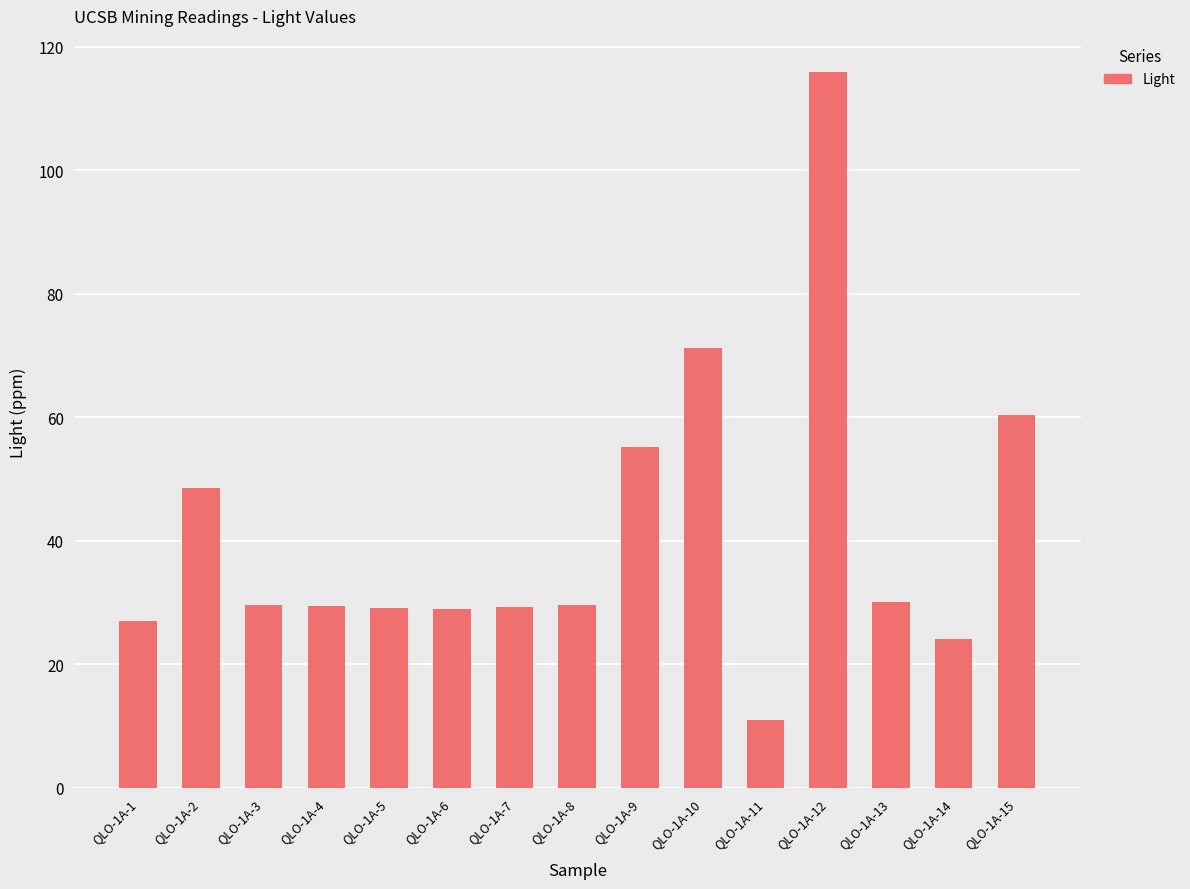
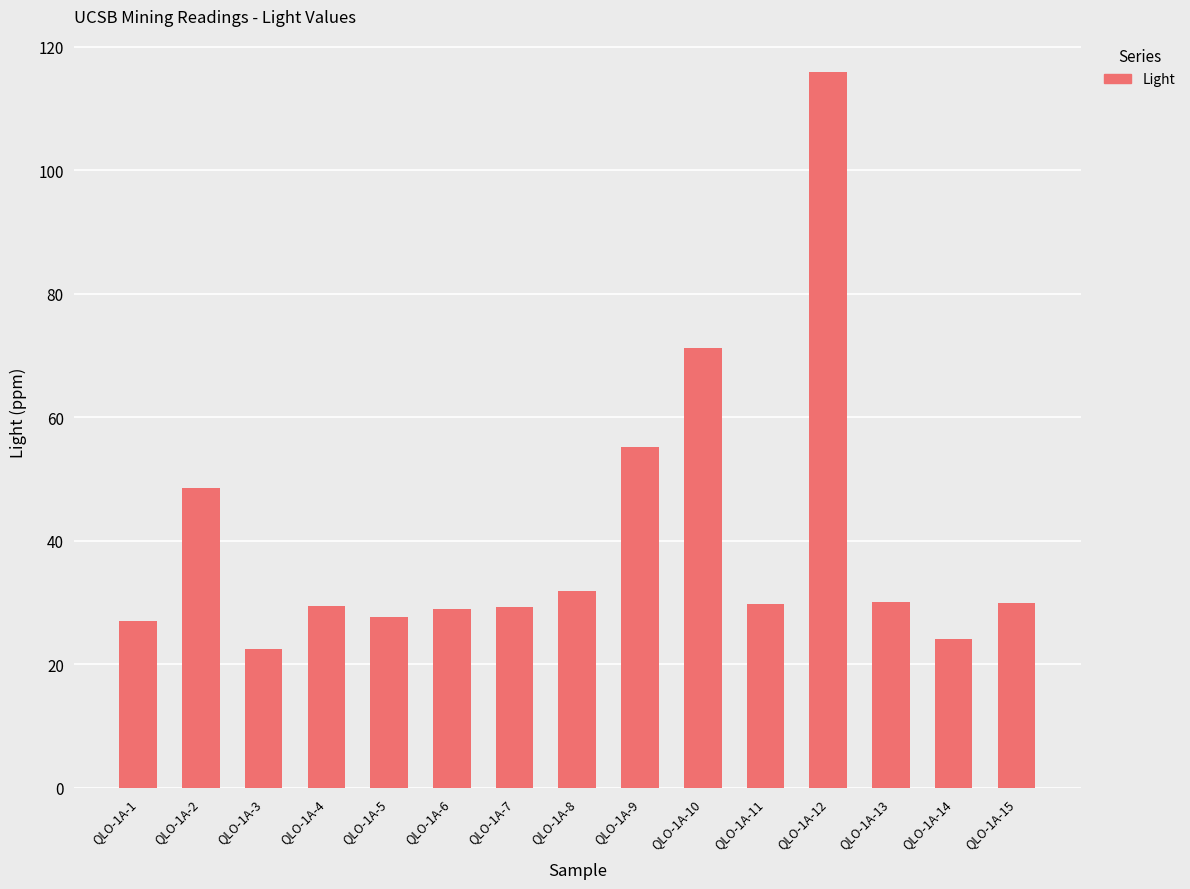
  {
    "QLO-1A-1": 27,
    "QLO-1A-2": 48,
-   "QLO-1A-3": 30,
+   "QLO-1A-3": 22,
    "QLO-1A-4": 29,
-   "QLO-1A-5": 29,
+   "QLO-1A-5": 28,
    "QLO-1A-6": 29,
    "QLO-1A-7": 29,
-   "QLO-1A-8": 30,
+   "QLO-1A-8": 32,
    "QLO-1A-9": 55,
    "QLO-1A-10": 71,
-   "QLO-1A-11": 11,
+   "QLO-1A-11": 30,
    "QLO-1A-12": 116,
    "QLO-1A-13": 30,
    "QLO-1A-14": 24,
-   "QLO-1A-15": 60
+   "QLO-1A-15": 30
  }
